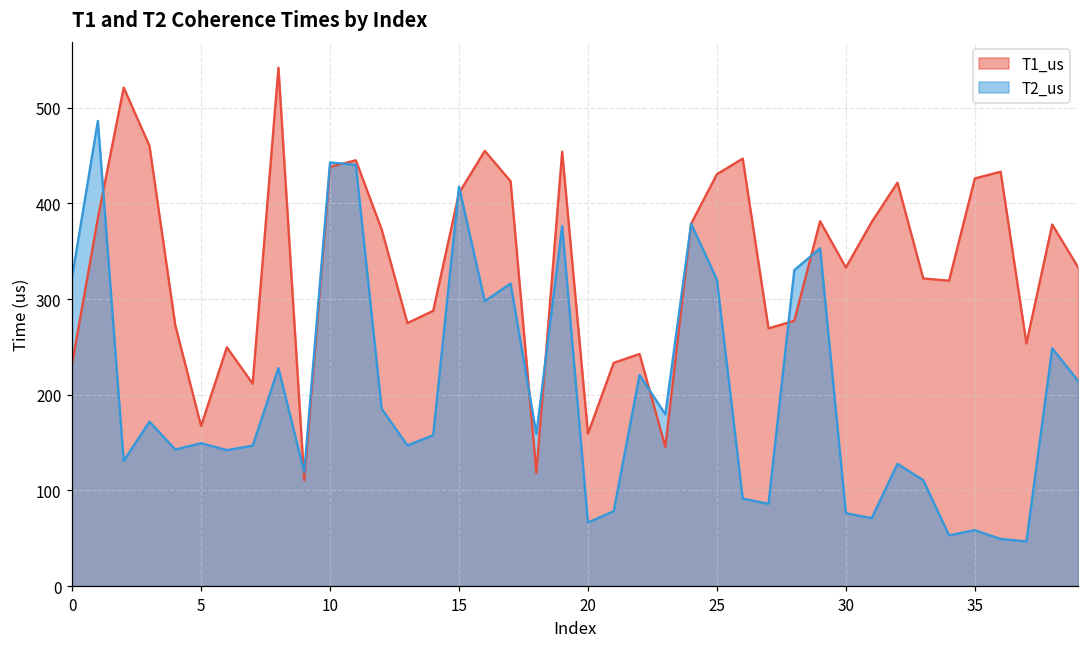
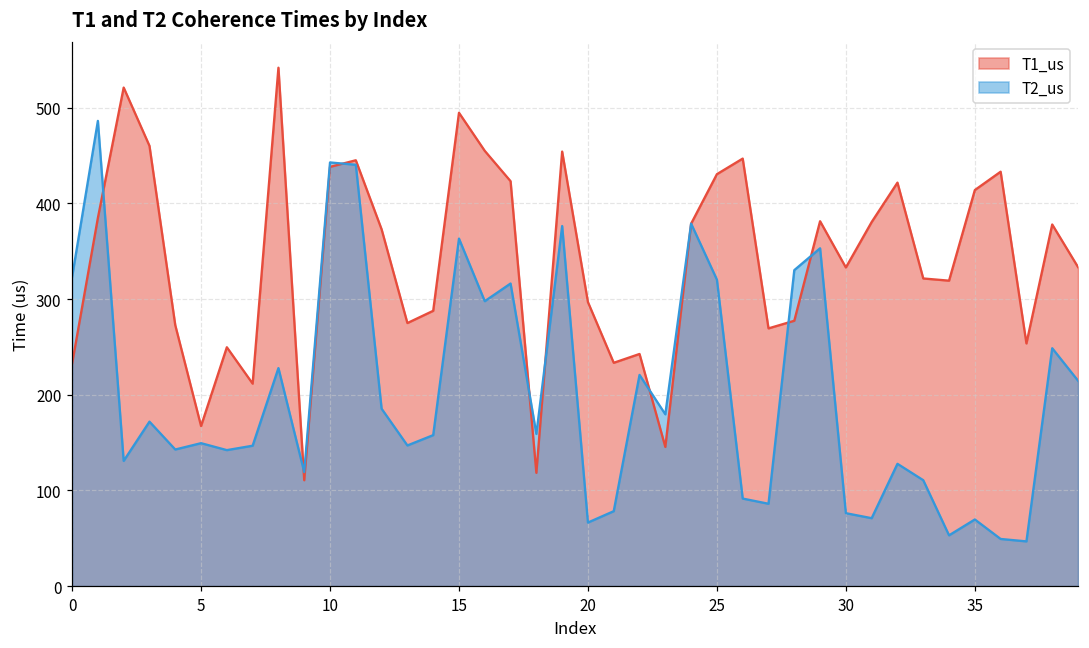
  {
    "T1_us": {
      "0": 230,
      "5": 170,
      "10": 440,
-     "15": 410,
-     "20": 160,
+     "15": 490,
+     "20": 300,
      "25": 430,
      "30": 330,
-     "35": 430
+     "35": 410
    },
    "T2_us": {
      "0": 320,
      "5": 150,
      "10": 440,
-     "15": 420,
+     "15": 360,
      "20": 70,
      "25": 320,
      "30": 80,
-     "35": 60
+     "35": 70
    }
  }
